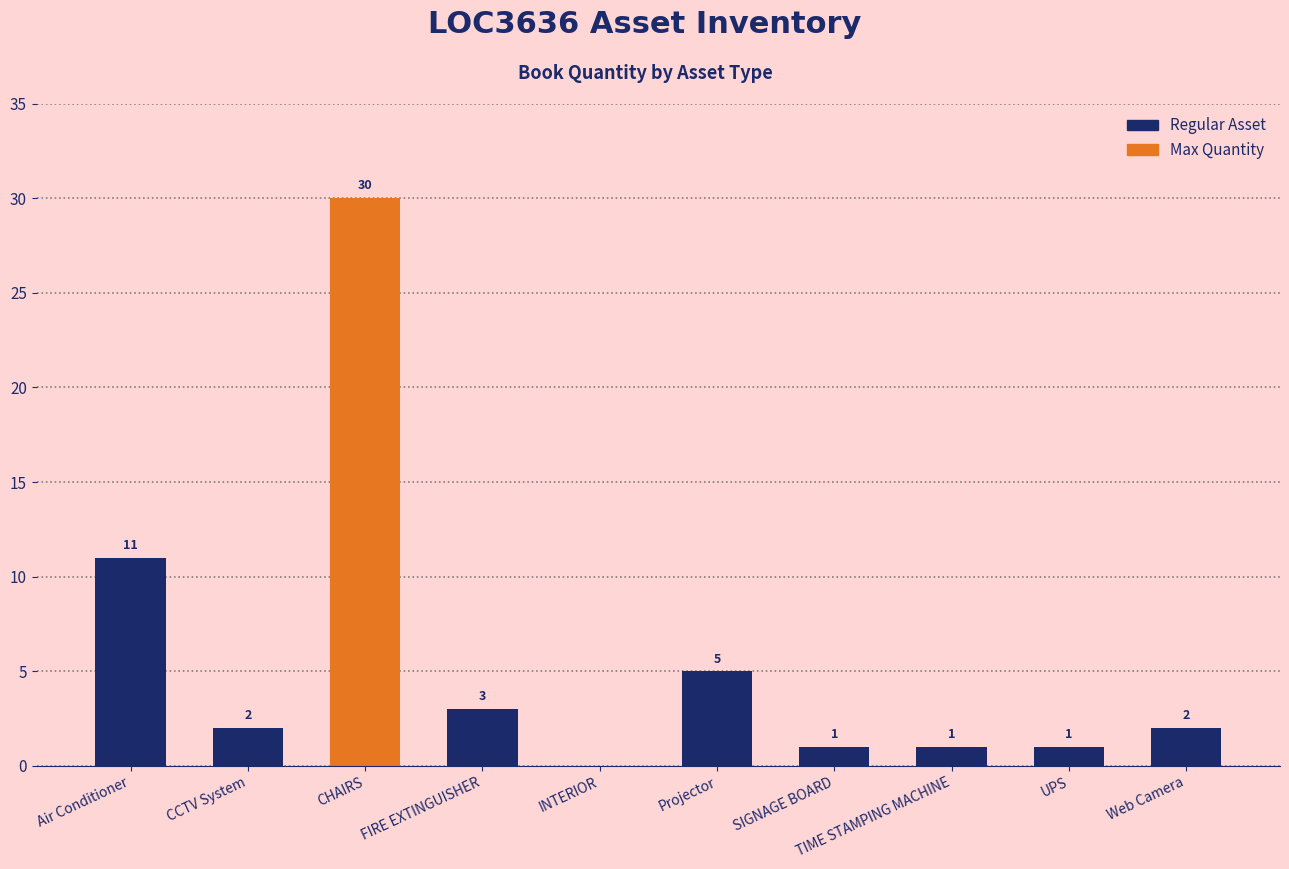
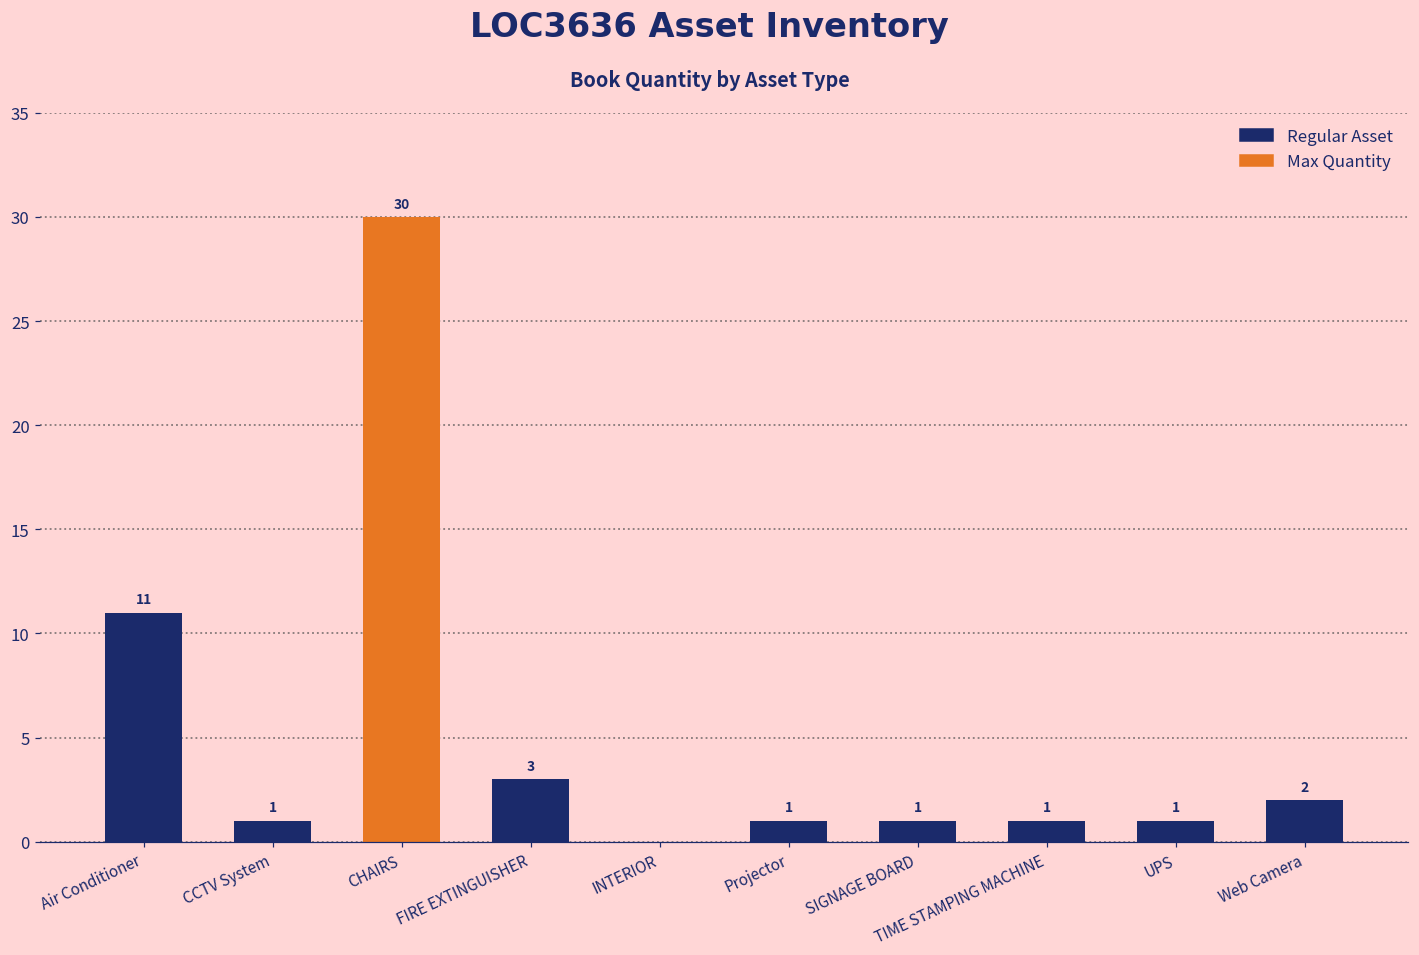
  {
    "Air Conditioner": 11,
-   "CCTV System": 2,
+   "CCTV System": 1,
    "CHAIRS": 30,
    "FIRE EXTINGUISHER": 3,
-   "Projector": 5,
+   "Projector": 1,
    "SIGNAGE BOARD": 1,
    "TIME STAMPING MACHINE": 1,
    "UPS": 1,
    "Web Camera": 2
  }
